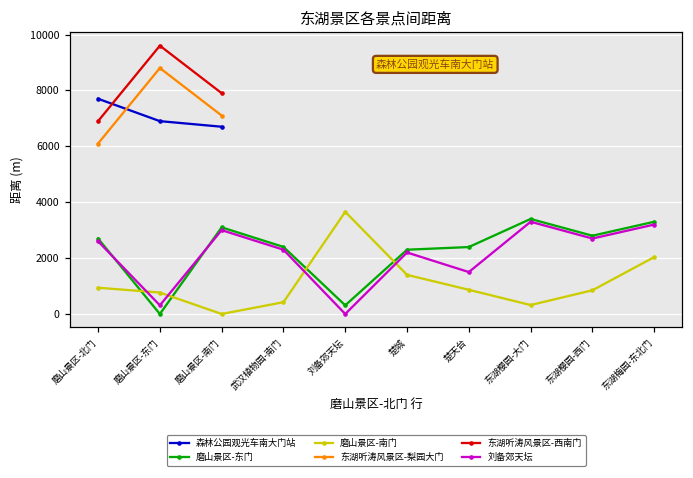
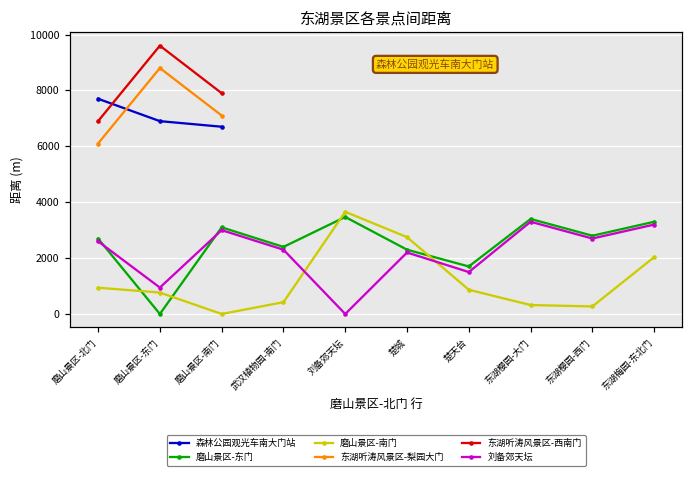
  {
    "森林公园观光车南大门站": {
      "磨山景区-北门": 7700,
      "磨山景区-东门": 6900,
      "磨山景区-南门": 6700
    },
    "磨山景区-东门": {
      "磨山景区-北门": 2700,
      "磨山景区-东门": 0,
-     "刘备郊天坛": 300,
-     "楚天台": 2400
+     "刘备郊天坛": 3500,
+     "楚天台": 1700
    },
    "磨山景区-南门": {
      "磨山景区-北门": 900,
      "磨山景区-东门": 800,
      "磨山景区-南门": 0,
      "武汉植物园-南门": 400,
      "刘备郊天坛": 3700,
-     "楚城": 1400,
+     "楚城": 2700,
      "楚天台": 900,
      "东湖樱园-大门": 300,
-     "东湖樱园-西门": 800,
+     "东湖樱园-西门": 300,
      "东湖梅园-东北门": 2000
    },
    "东湖听涛风景区-梨园大门": {
      "磨山景区-北门": 6100,
      "磨山景区-东门": 8800,
      "磨山景区-南门": 7100
    },
    "东湖听涛风景区-西南门": {
      "磨山景区-北门": 6900,
      "磨山景区-东门": 9600,
      "磨山景区-南门": 7900
    },
    "刘备郊天坛": {
      "磨山景区-北门": 2600,
-     "磨山景区-东门": 300,
+     "磨山景区-东门": 900,
      "刘备郊天坛": 0,
      "楚天台": 1500
    }
  }
